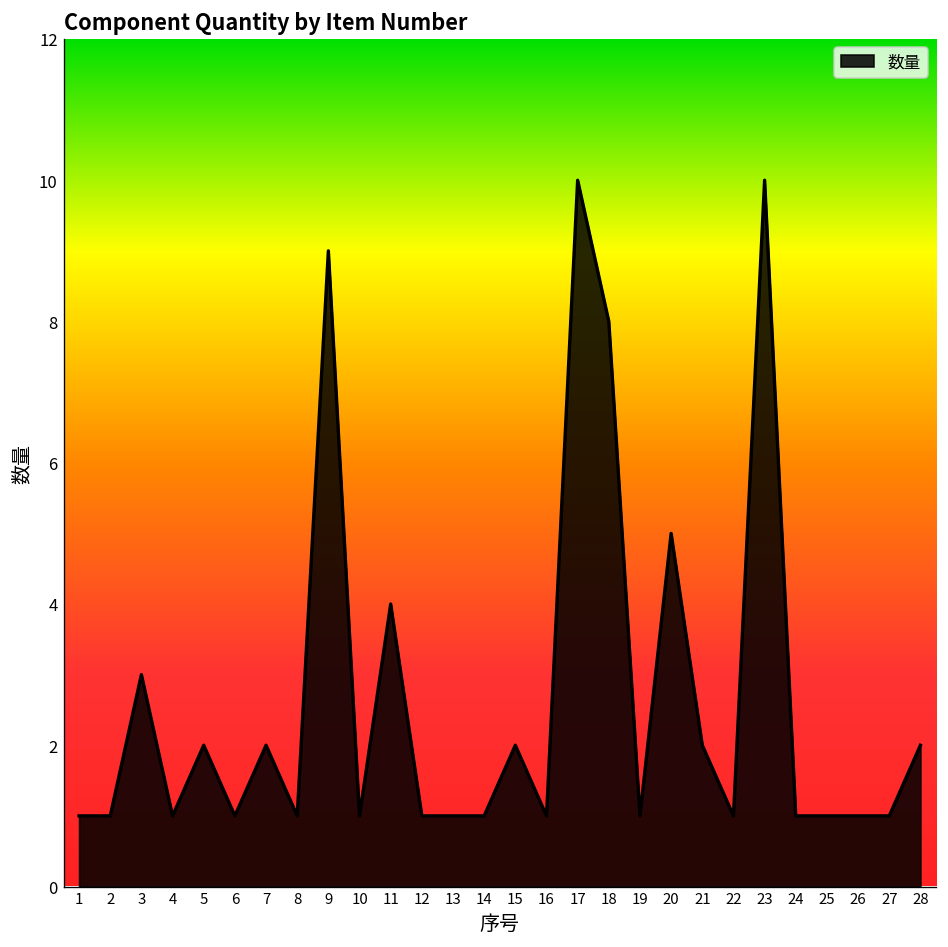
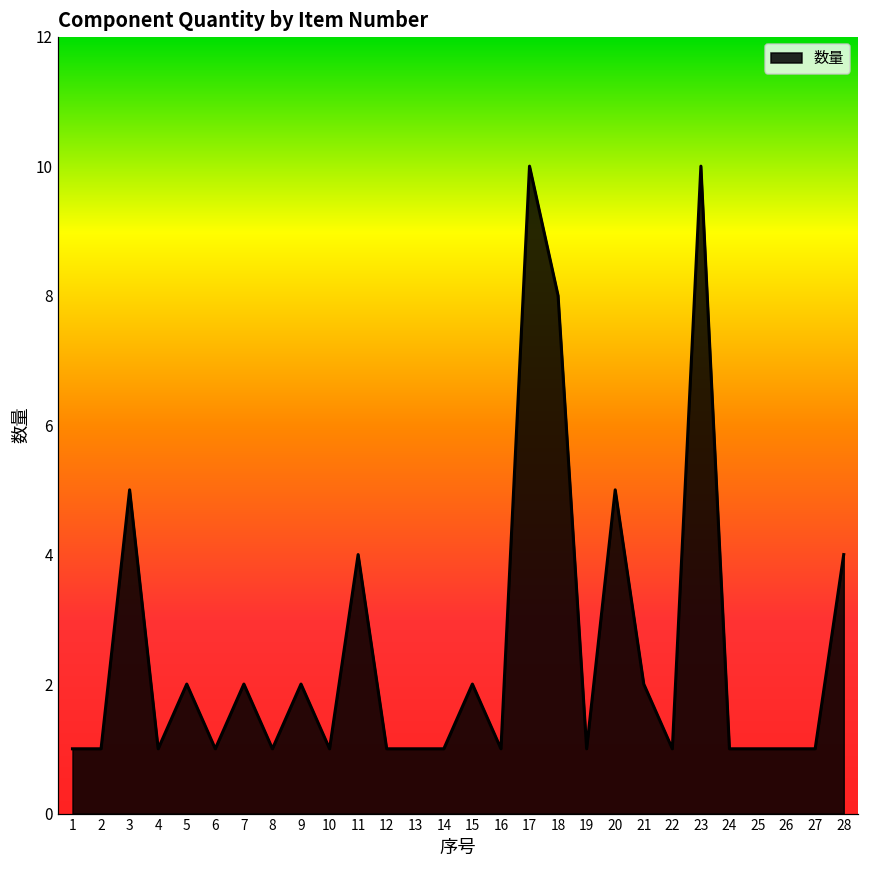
  {
    "1": 1,
    "2": 1,
-   "3": 3,
+   "3": 5,
    "4": 1,
    "5": 2,
    "6": 1,
    "7": 2,
    "8": 1,
-   "9": 9,
+   "9": 2,
    "10": 1,
    "11": 4,
    "12": 1,
    "13": 1,
    "14": 1,
    "15": 2,
    "16": 1,
    "17": 10,
    "18": 8,
    "19": 1,
    "20": 5,
    "21": 2,
    "22": 1,
    "23": 10,
    "24": 1,
    "25": 1,
    "26": 1,
    "27": 1,
-   "28": 2
+   "28": 4
  }
